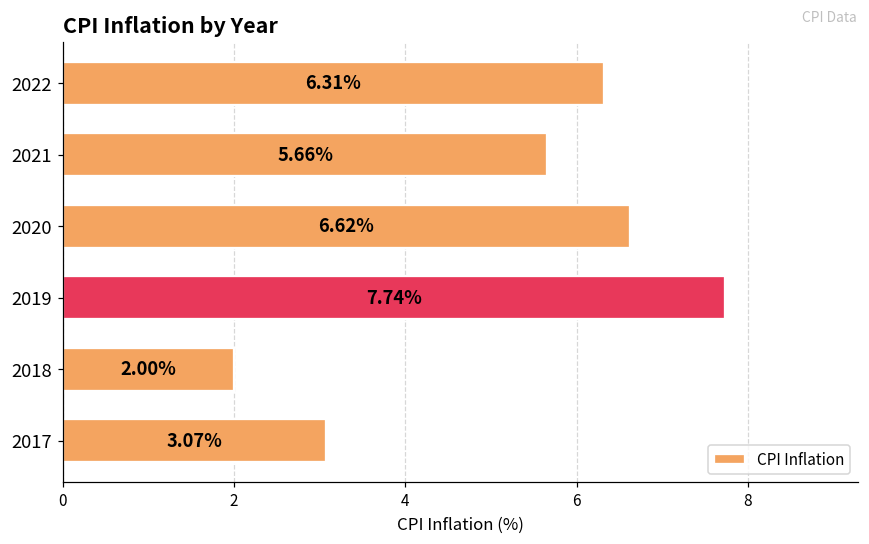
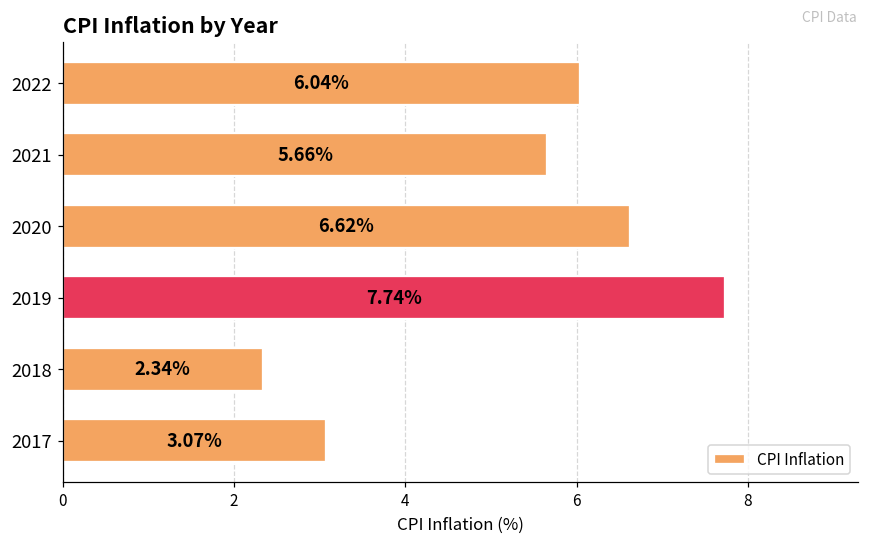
  {
-   "2022": "6.31%",
+   "2022": "6.04%",
    "2021": "5.66%",
    "2020": "6.62%",
    "2019": "7.74%",
-   "2018": "2.00%",
+   "2018": "2.34%",
    "2017": "3.07%"
  }
